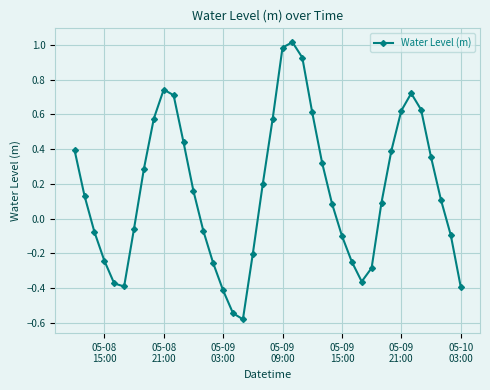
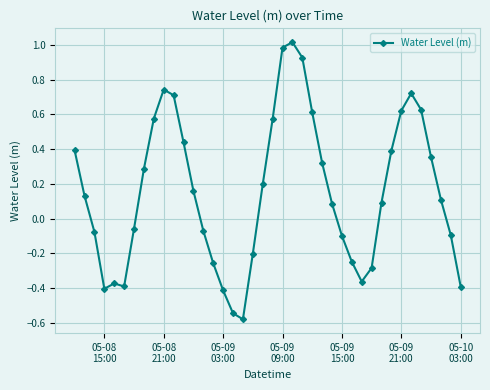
  {
-   "05-08 15:00": -0.24,
+   "05-08 15:00": -0.40,
    "05-08 21:00": 0.74,
    "05-09 03:00": -0.41,
    "05-09 09:00": 0.99,
    "05-09 15:00": -0.10,
    "05-09 21:00": 0.62,
    "05-10 03:00": -0.39
  }
